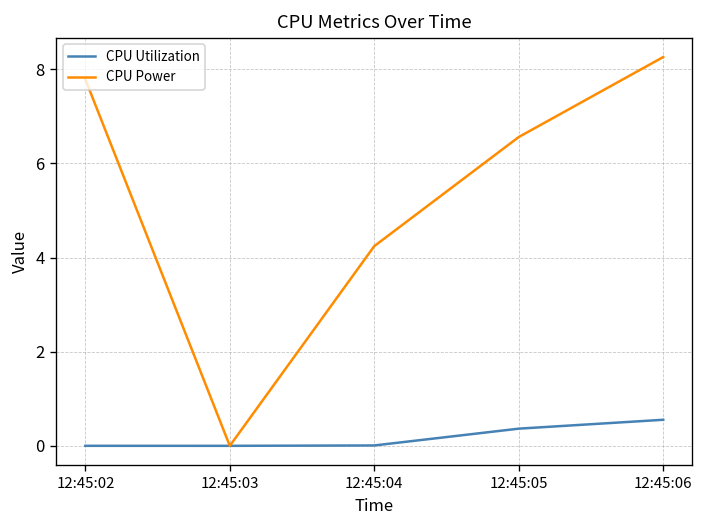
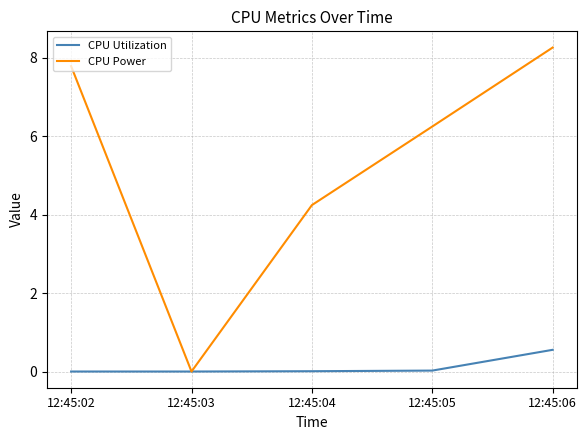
  {
    "CPU Utilization": {
      "12:45:02": 0.0,
      "12:45:04": 0.0,
-     "12:45:05": 0.4,
+     "12:45:05": 0.0,
      "12:45:06": 0.6
    },
    "CPU Power": {
      "12:45:04": 4.2,
-     "12:45:05": 6.6,
+     "12:45:05": 6.2,
      "12:45:06": 8.3
    }
  }
